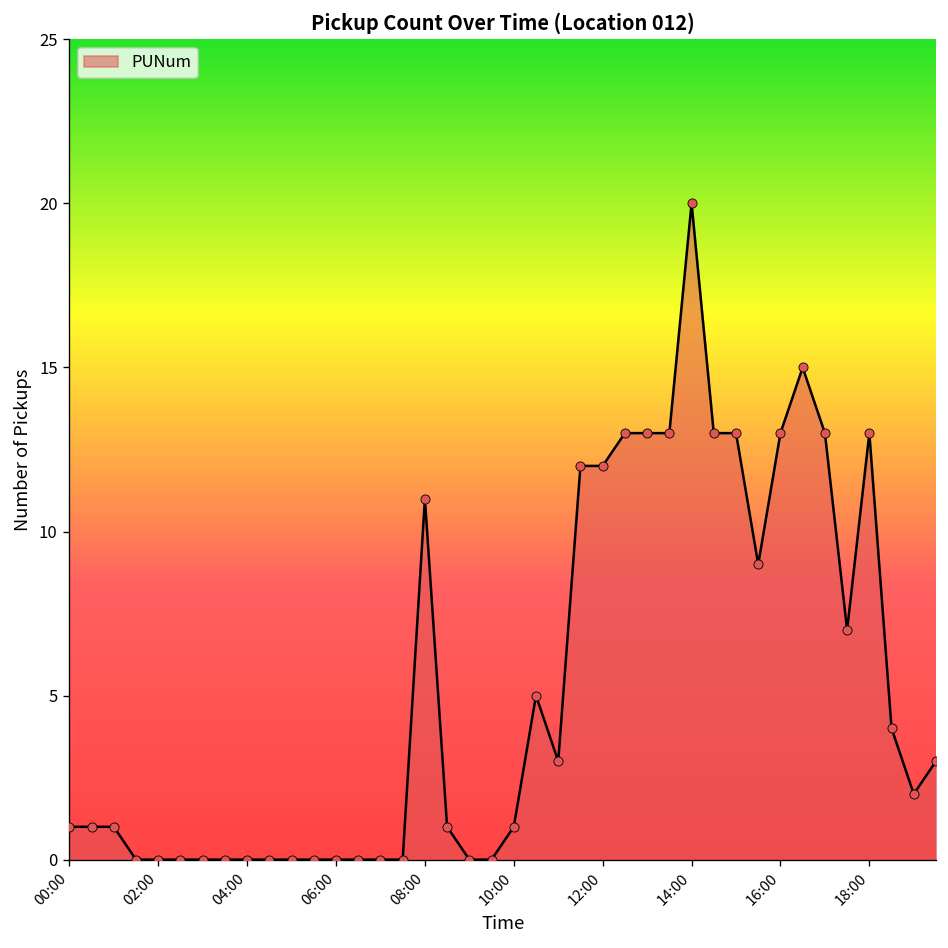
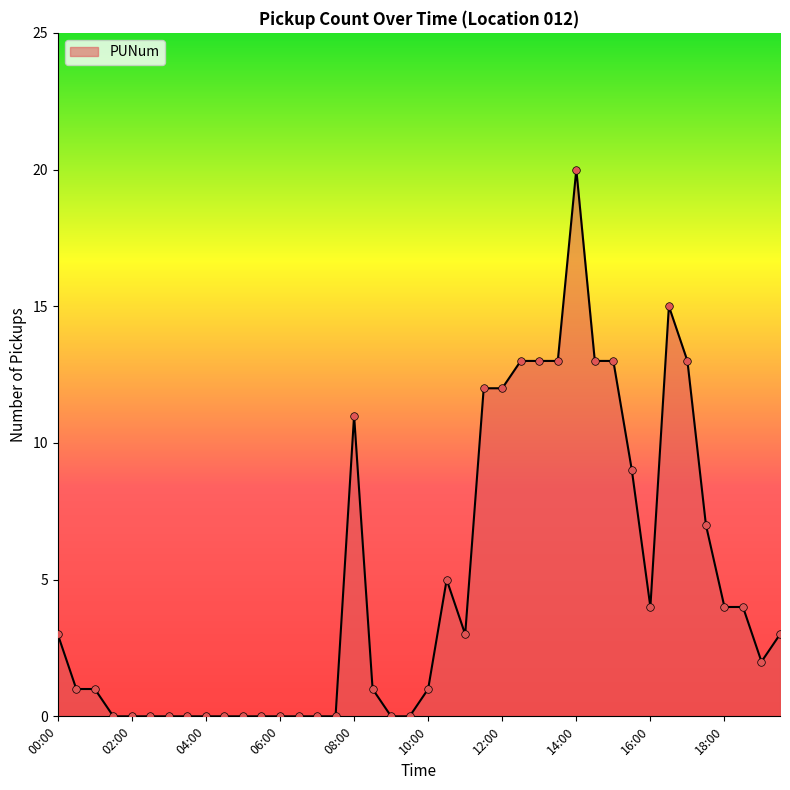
  {
-   "00:00": 1,
+   "00:00": 3,
    "02:00": 0,
    "04:00": 0,
    "06:00": 0,
    "08:00": 11,
    "10:00": 1,
    "12:00": 12,
    "14:00": 20,
-   "16:00": 13,
-   "18:00": 13
+   "16:00": 4,
+   "18:00": 4
  }
